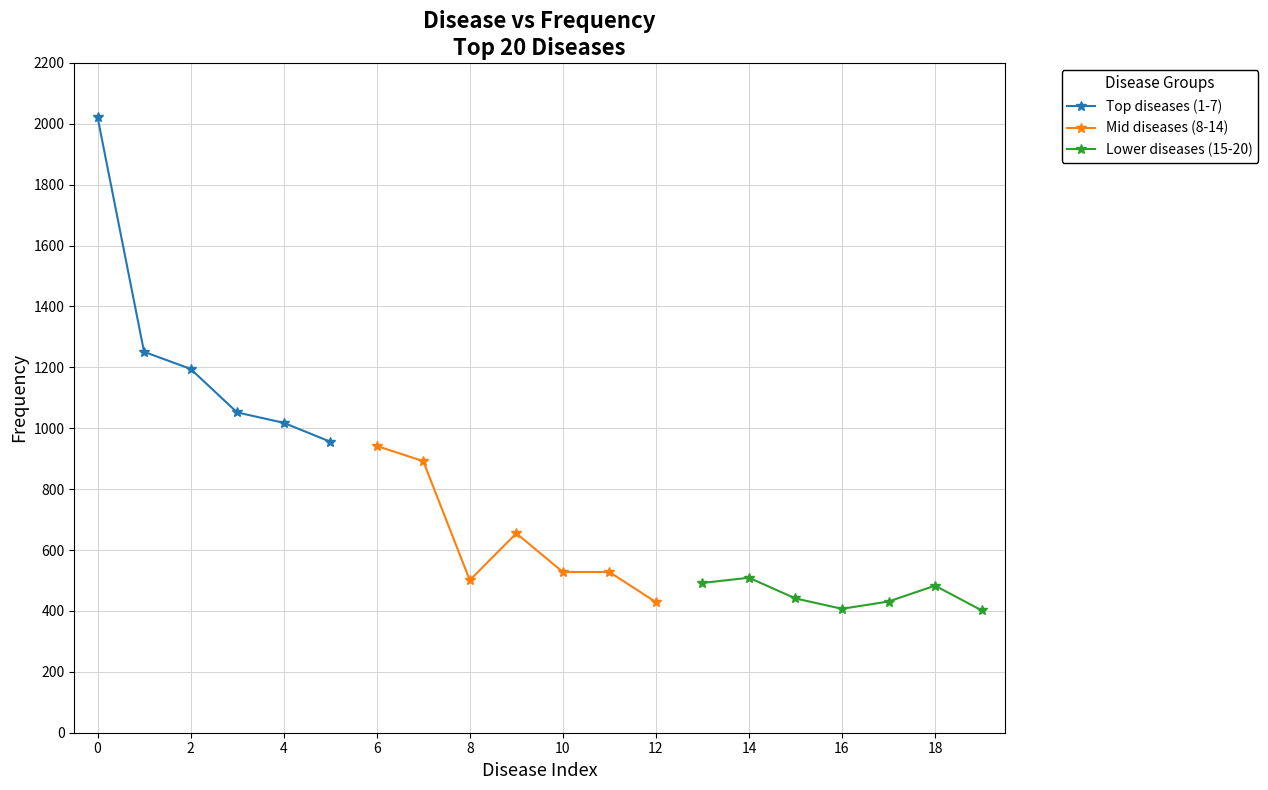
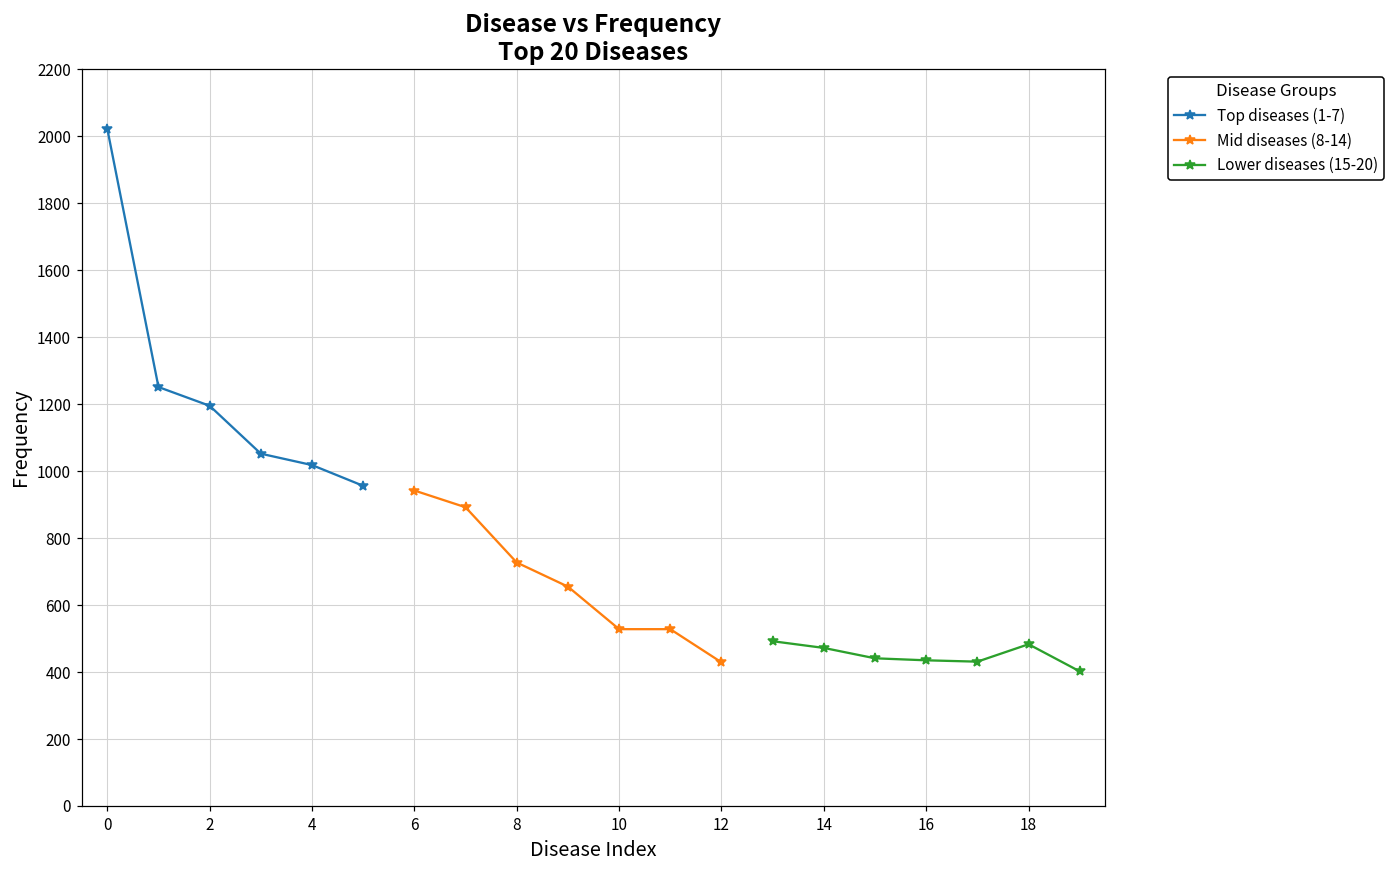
  {
    "Top diseases (1-7)": {
      "0": 2020,
      "2": 1200,
      "4": 1020
    },
    "Mid diseases (8-14)": {
      "6": 940,
-     "8": 500,
+     "8": 730,
      "10": 530,
      "12": 430
    },
    "Lower diseases (15-20)": {
-     "14": 510,
-     "16": 410,
+     "14": 470,
+     "16": 440,
      "18": 480
    }
  }
